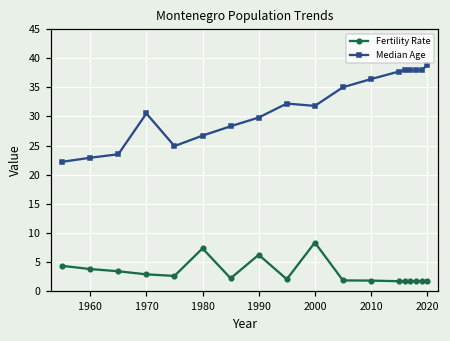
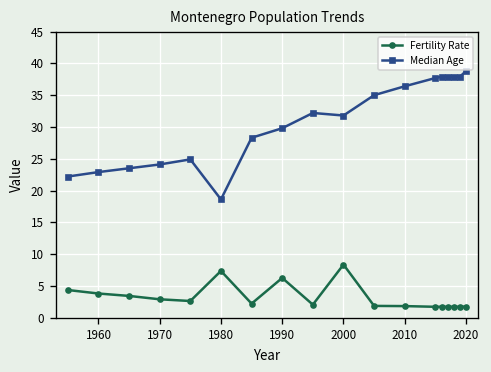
  {
    "Fertility Rate": {
      "1960": 4,
      "1970": 3,
      "1980": 7,
      "1990": 6,
      "2000": 8,
      "2010": 2,
      "2020": 2
    },
    "Median Age": {
      "1960": 23,
-     "1970": 31,
-     "1980": 27,
+     "1970": 24,
+     "1980": 19,
      "1990": 30,
      "2000": 32,
      "2010": 36
    }
  }
